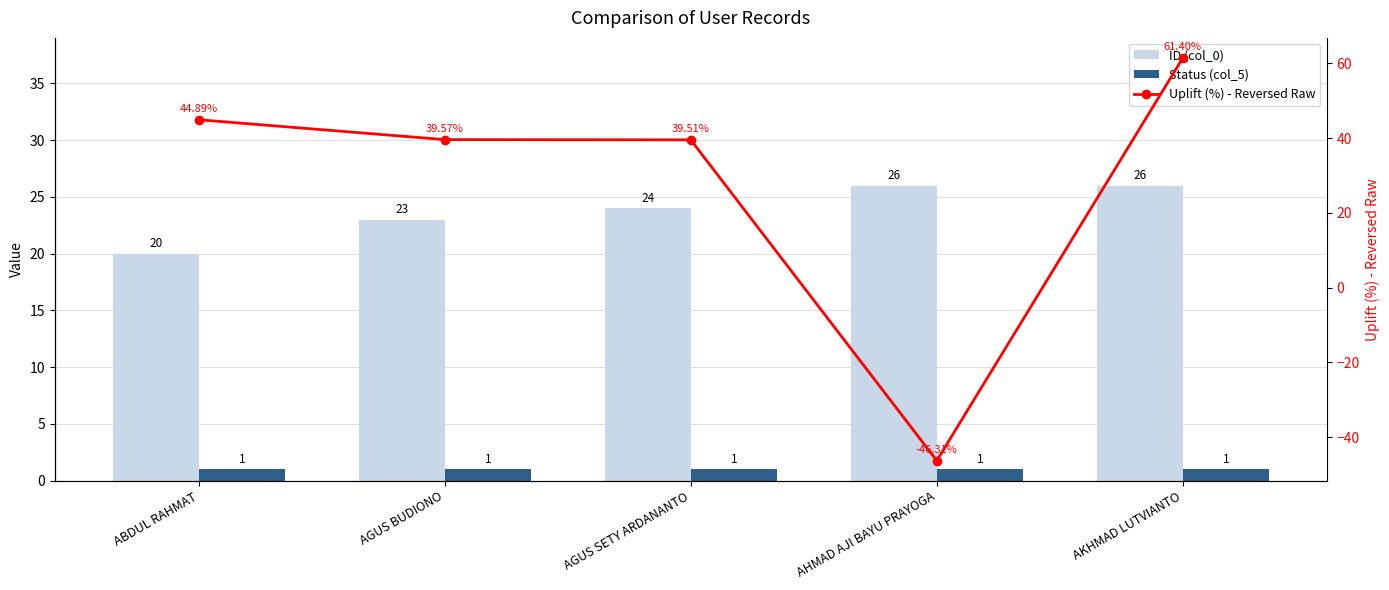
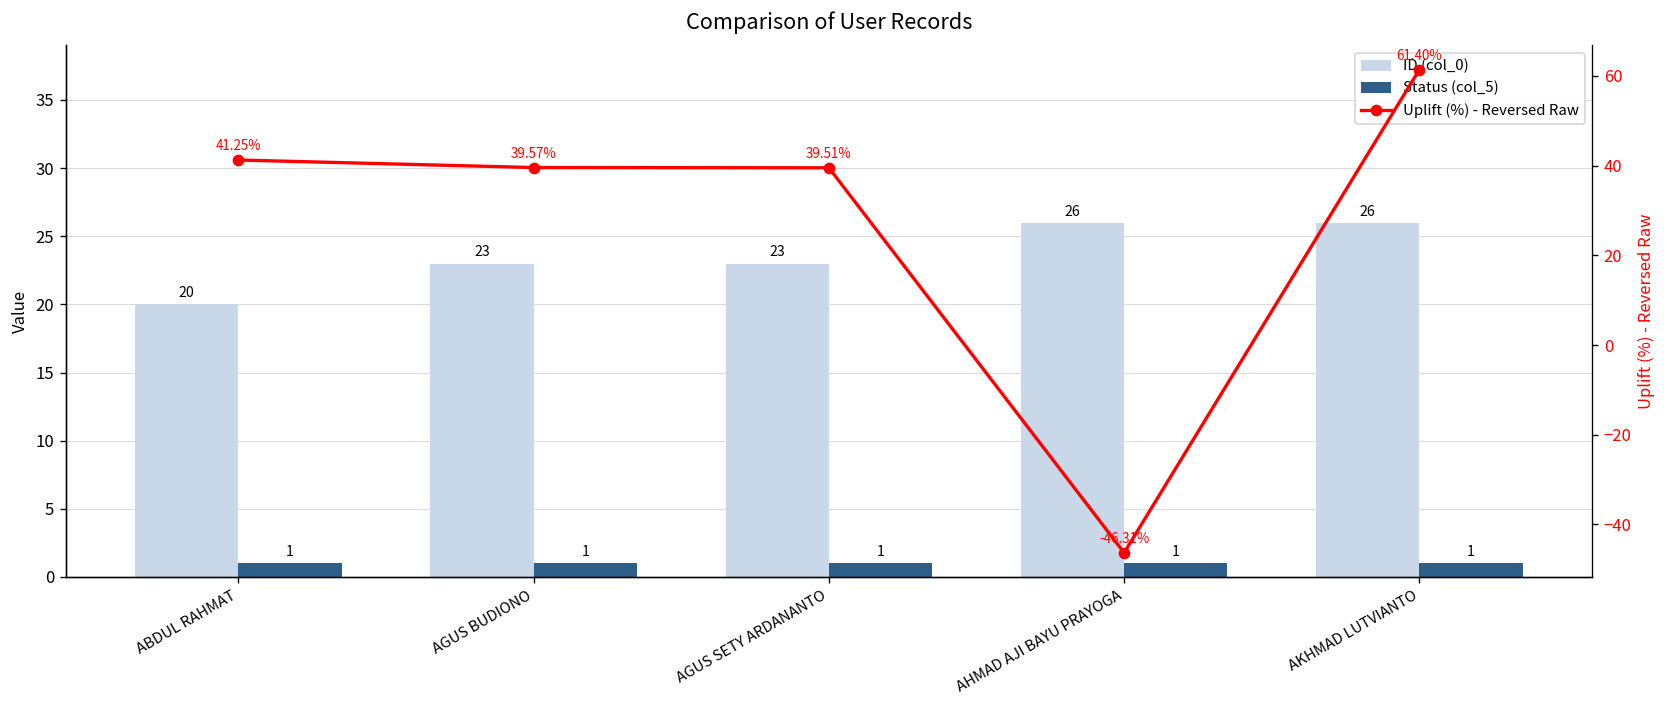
  {
    "ID (col_0)": {
      "ABDUL RAHMAT": "20",
      "AGUS BUDIONO": "23",
-     "AGUS SETY ARDANANTO": "24",
+     "AGUS SETY ARDANANTO": "23",
      "AHMAD AJI BAYU PRAYOGA": "26",
      "AKHMAD LUTVIANTO": "26"
    },
    "Status (col_5)": {
      "ABDUL RAHMAT": "1",
      "AGUS BUDIONO": "1",
      "AGUS SETY ARDANANTO": "1",
      "AHMAD AJI BAYU PRAYOGA": "1",
      "AKHMAD LUTVIANTO": "1"
    },
    "Uplift (%) - Reversed Raw": {
-     "ABDUL RAHMAT": "44.89%",
+     "ABDUL RAHMAT": "41.25%",
      "AGUS BUDIONO": "39.57%",
      "AGUS SETY ARDANANTO": "39.51%",
      "AHMAD AJI BAYU PRAYOGA": "-46.31%"
    }
  }
